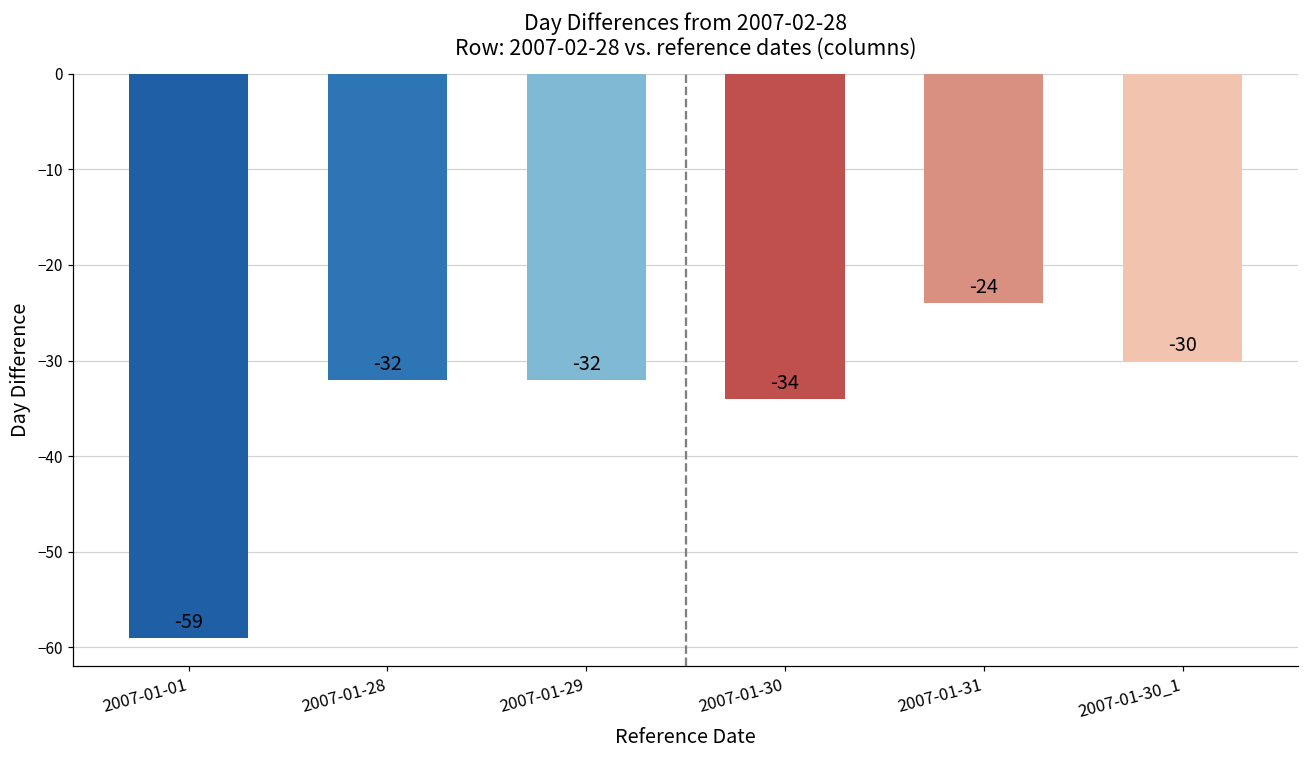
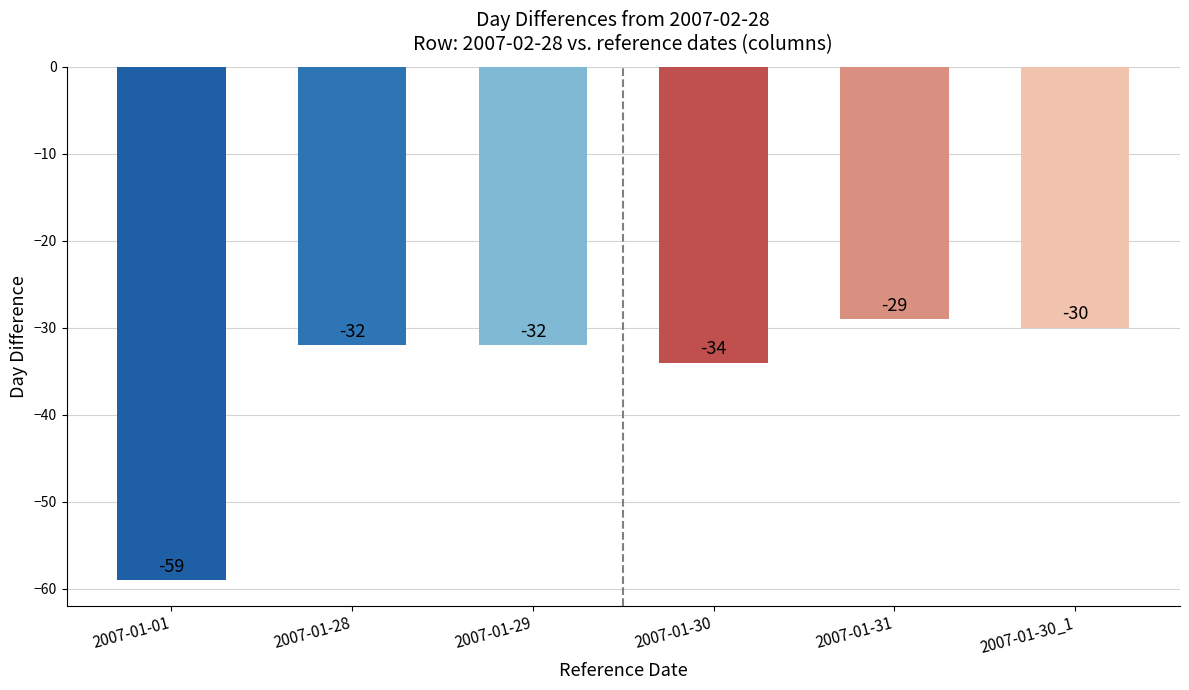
  {
    "2007-01-01": -59,
    "2007-01-28": -32,
    "2007-01-29": -32,
    "2007-01-30": -34,
-   "2007-01-31": -24,
+   "2007-01-31": -29,
    "2007-01-30_1": -30
  }
